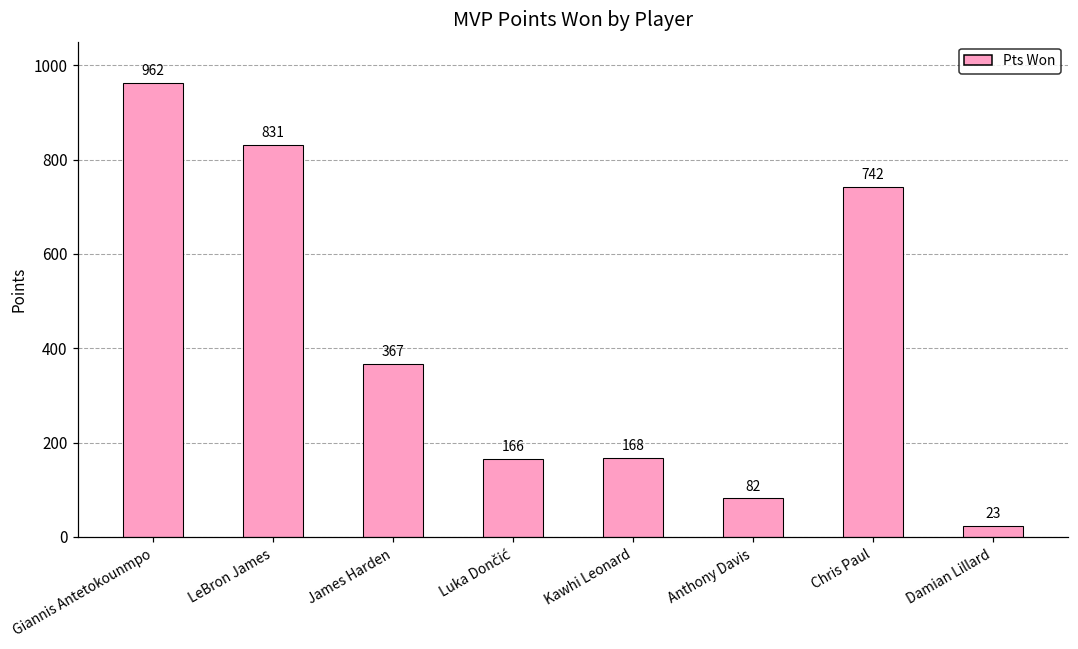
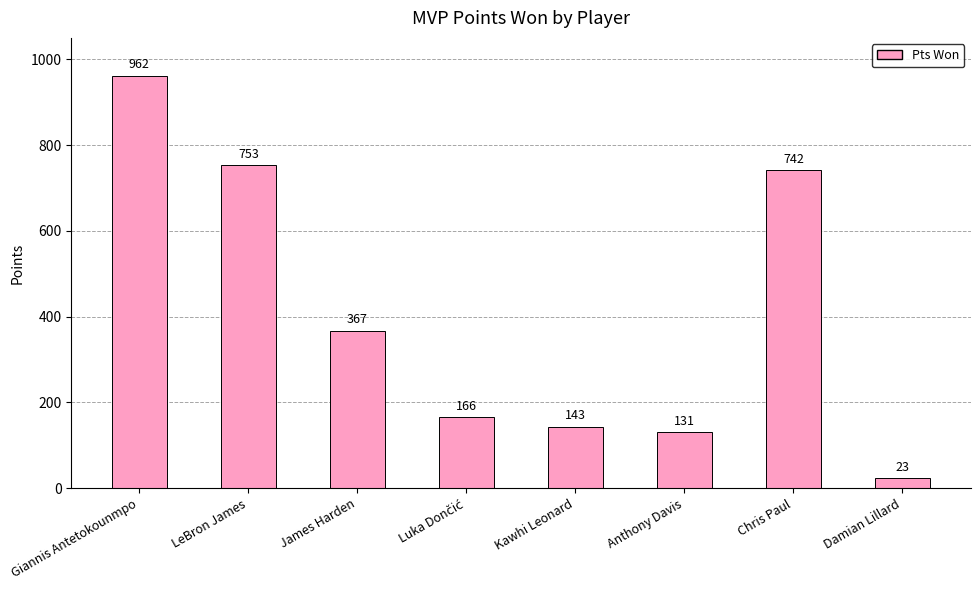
  {
    "Giannis Antetokounmpo": 962,
-   "LeBron James": 831,
+   "LeBron James": 753,
    "James Harden": 367,
    "Luka Dončić": 166,
-   "Kawhi Leonard": 168,
-   "Anthony Davis": 82,
+   "Kawhi Leonard": 143,
+   "Anthony Davis": 131,
    "Chris Paul": 742,
    "Damian Lillard": 23
  }
